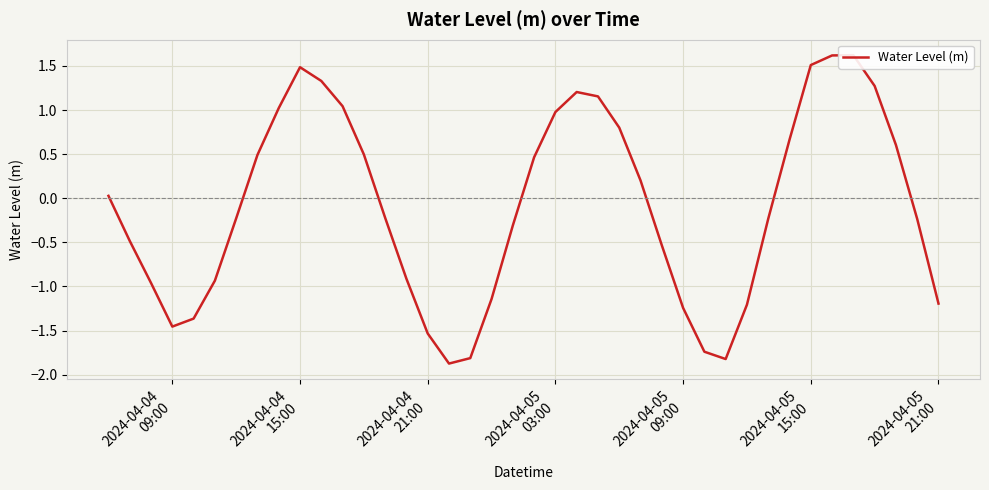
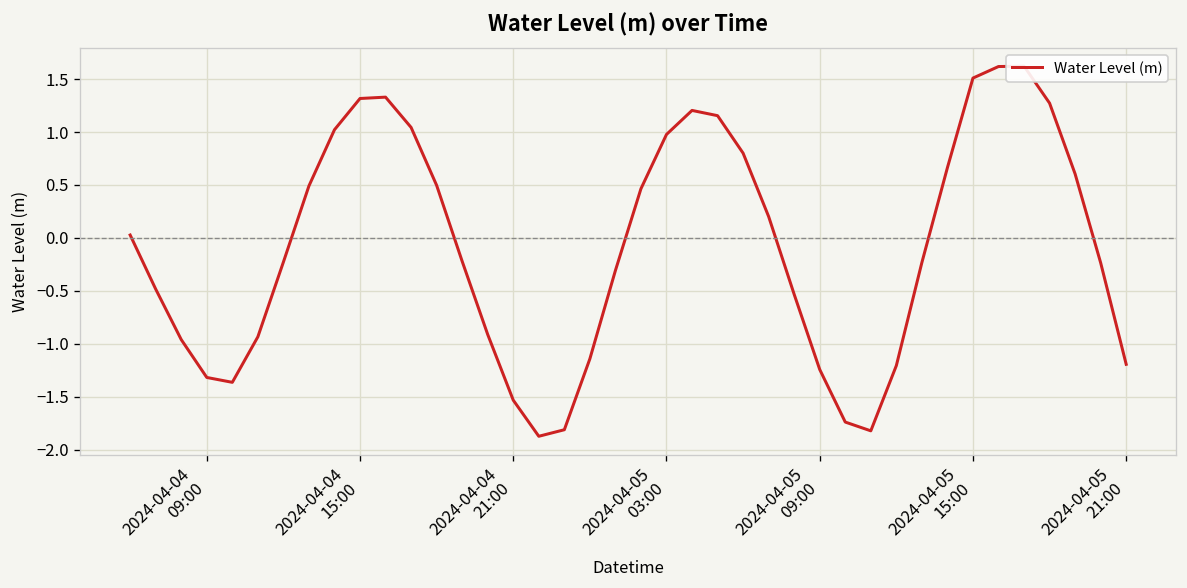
  {
-   "2024-04-04 09:00": -1.5,
-   "2024-04-04 15:00": 1.5,
+   "2024-04-04 09:00": -1.3,
+   "2024-04-04 15:00": 1.3,
    "2024-04-04 21:00": -1.5,
    "2024-04-05 03:00": 1.0,
    "2024-04-05 09:00": -1.2,
    "2024-04-05 15:00": 1.5,
    "2024-04-05 21:00": -1.2
  }
